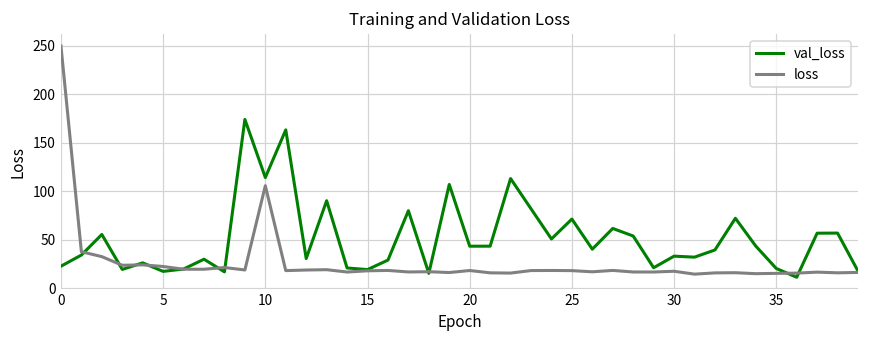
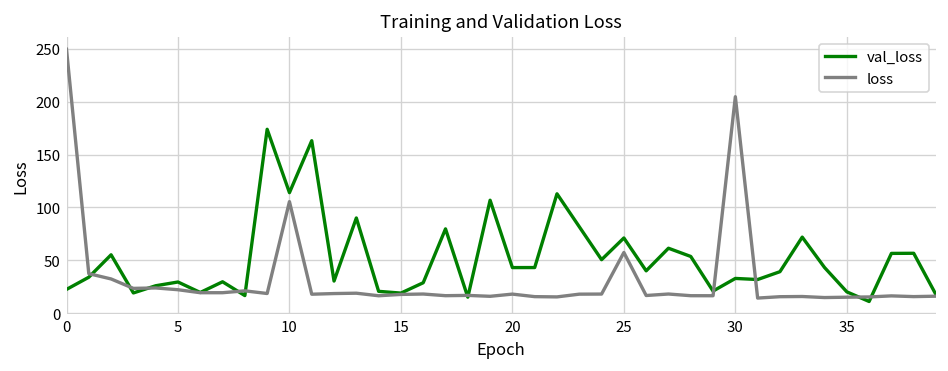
  {
    "val_loss": {
      "0": 20,
-     "5": 20,
+     "5": 30,
      "10": 110,
      "20": 40,
      "25": 70,
      "30": 30,
      "35": 20
    },
    "loss": {
      "0": 250,
      "5": 20,
      "10": 110,
      "20": 20,
-     "25": 20,
-     "30": 20,
+     "25": 60,
+     "30": 200,
      "35": 20
    }
  }
